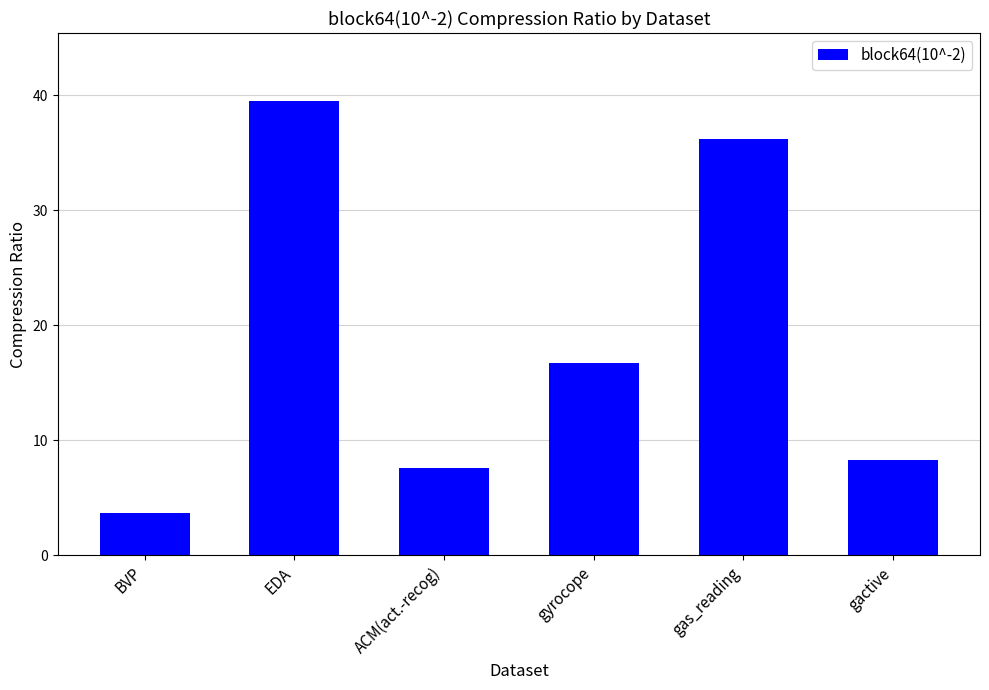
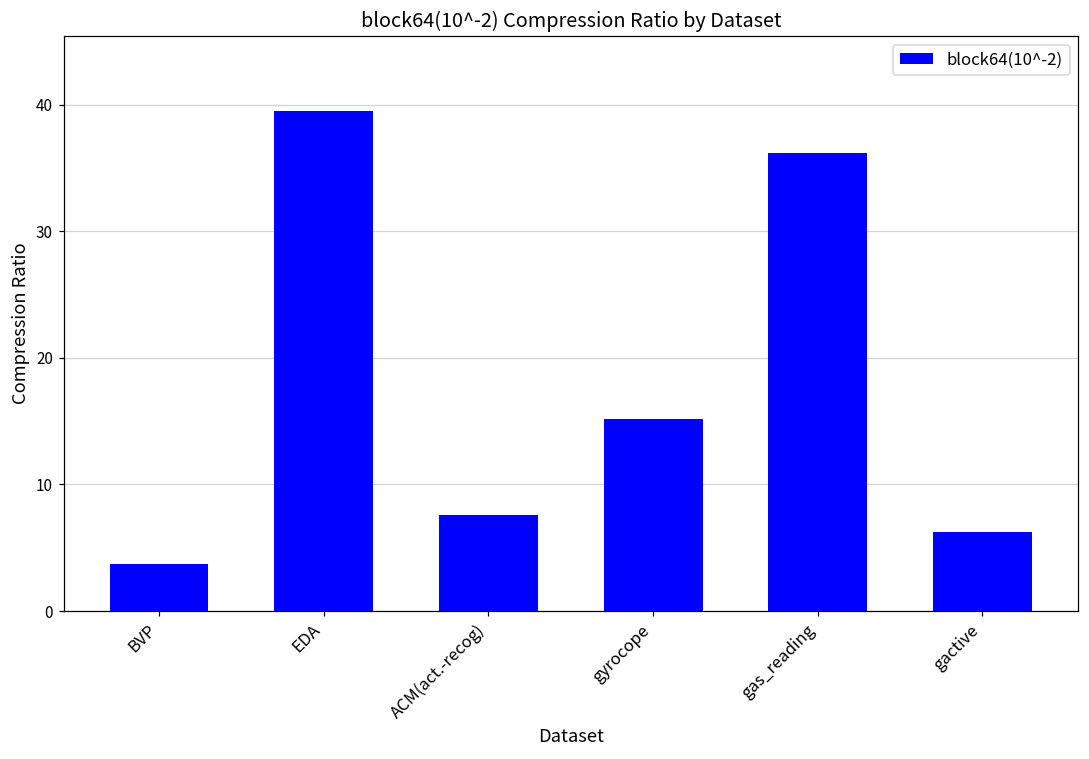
  {
    "BVP": 3.7,
    "EDA": 39.5,
    "ACM(act.-recog)": 7.6,
-   "gyrocope": 16.8,
+   "gyrocope": 15.2,
    "gas_reading": 36.2,
-   "gactive": 8.3
+   "gactive": 6.2
  }
